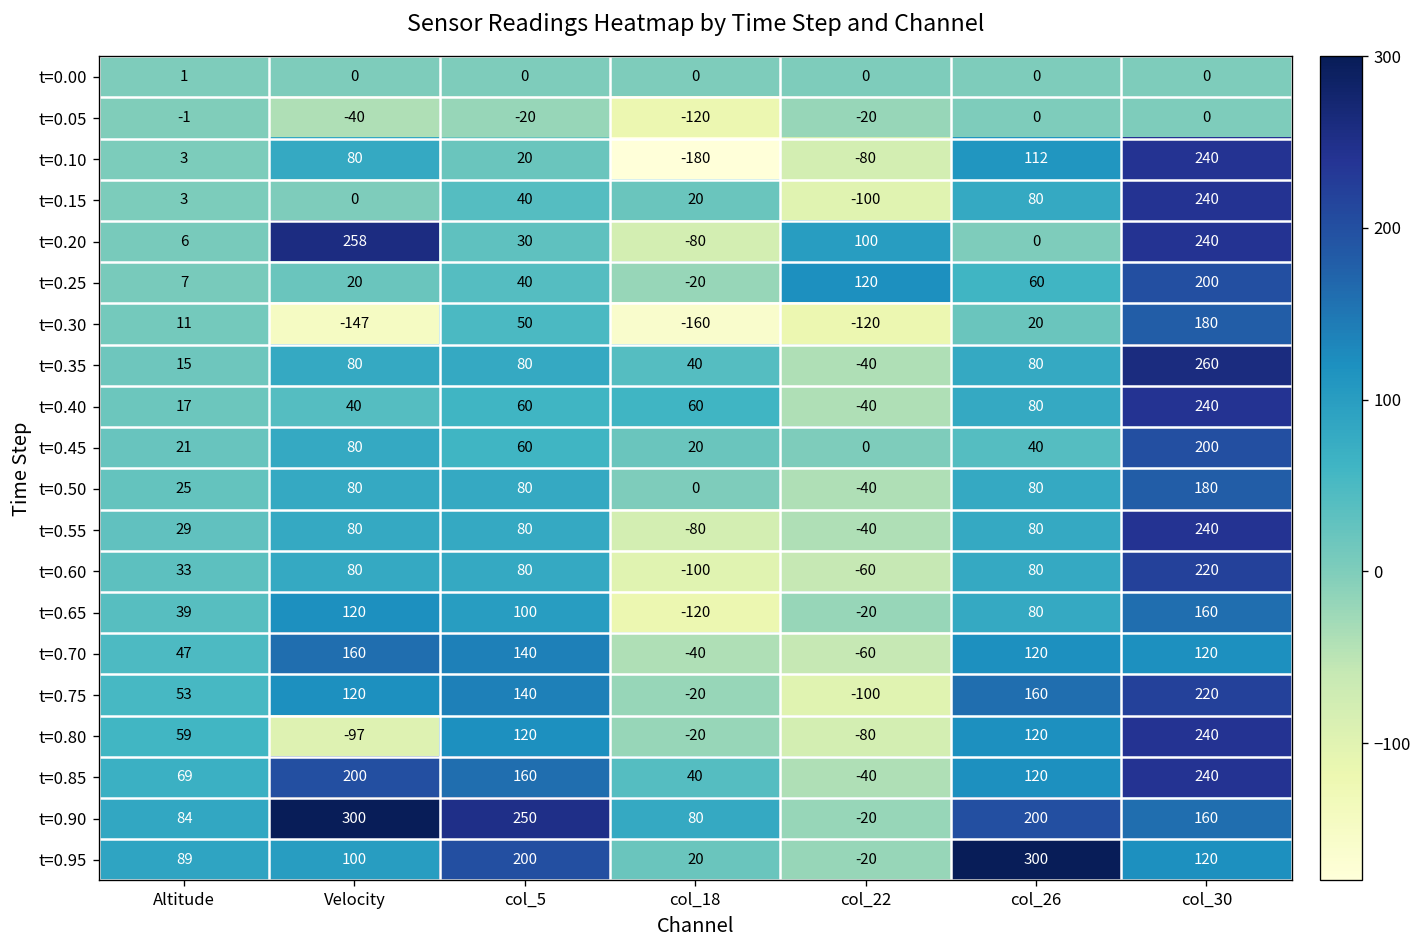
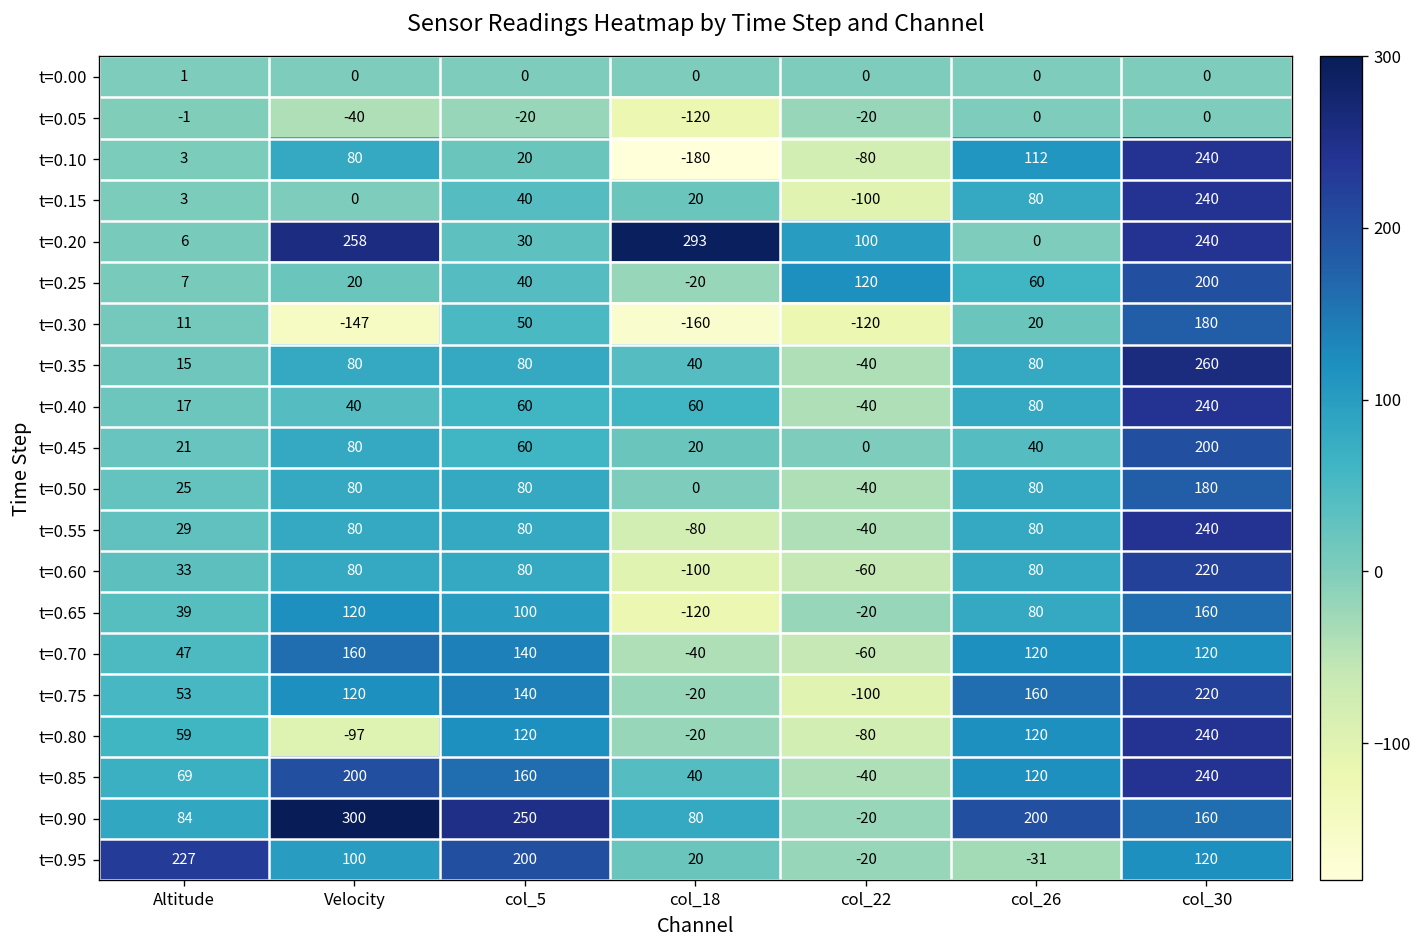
  {
    "t=0.00": {
      "Altitude": 1,
      "Velocity": 0,
      "col_5": 0,
      "col_18": 0,
      "col_22": 0,
      "col_26": 0,
      "col_30": 0
    },
    "t=0.05": {
      "Altitude": -1,
      "Velocity": -40,
      "col_5": -20,
      "col_18": -120,
      "col_22": -20,
      "col_26": 0,
      "col_30": 0
    },
    "t=0.10": {
      "Altitude": 3,
      "Velocity": 80,
      "col_5": 20,
      "col_18": -180,
      "col_22": -80,
      "col_26": 112,
      "col_30": 240
    },
    "t=0.15": {
      "Altitude": 3,
      "Velocity": 0,
      "col_5": 40,
      "col_18": 20,
      "col_22": -100,
      "col_26": 80,
      "col_30": 240
    },
    "t=0.20": {
      "Altitude": 6,
      "Velocity": 258,
      "col_5": 30,
-     "col_18": -80,
+     "col_18": 293,
      "col_22": 100,
      "col_26": 0,
      "col_30": 240
    },
    "t=0.25": {
      "Altitude": 7,
      "Velocity": 20,
      "col_5": 40,
      "col_18": -20,
      "col_22": 120,
      "col_26": 60,
      "col_30": 200
    },
    "t=0.30": {
      "Altitude": 11,
      "Velocity": -147,
      "col_5": 50,
      "col_18": -160,
      "col_22": -120,
      "col_26": 20,
      "col_30": 180
    },
    "t=0.35": {
      "Altitude": 15,
      "Velocity": 80,
      "col_5": 80,
      "col_18": 40,
      "col_22": -40,
      "col_26": 80,
      "col_30": 260
    },
    "t=0.40": {
      "Altitude": 17,
      "Velocity": 40,
      "col_5": 60,
      "col_18": 60,
      "col_22": -40,
      "col_26": 80,
      "col_30": 240
    },
    "t=0.45": {
      "Altitude": 21,
      "Velocity": 80,
      "col_5": 60,
      "col_18": 20,
      "col_22": 0,
      "col_26": 40,
      "col_30": 200
    },
    "t=0.50": {
      "Altitude": 25,
      "Velocity": 80,
      "col_5": 80,
      "col_18": 0,
      "col_22": -40,
      "col_26": 80,
      "col_30": 180
    },
    "t=0.55": {
      "Altitude": 29,
      "Velocity": 80,
      "col_5": 80,
      "col_18": -80,
      "col_22": -40,
      "col_26": 80,
      "col_30": 240
    },
    "t=0.60": {
      "Altitude": 33,
      "Velocity": 80,
      "col_5": 80,
      "col_18": -100,
      "col_22": -60,
      "col_26": 80,
      "col_30": 220
    },
    "t=0.65": {
      "Altitude": 39,
      "Velocity": 120,
      "col_5": 100,
      "col_18": -120,
      "col_22": -20,
      "col_26": 80,
      "col_30": 160
    },
    "t=0.70": {
      "Altitude": 47,
      "Velocity": 160,
      "col_5": 140,
      "col_18": -40,
      "col_22": -60,
      "col_26": 120,
      "col_30": 120
    },
    "t=0.75": {
      "Altitude": 53,
      "Velocity": 120,
      "col_5": 140,
      "col_18": -20,
      "col_22": -100,
      "col_26": 160,
      "col_30": 220
    },
    "t=0.80": {
      "Altitude": 59,
      "Velocity": -97,
      "col_5": 120,
      "col_18": -20,
      "col_22": -80,
      "col_26": 120,
      "col_30": 240
    },
    "t=0.85": {
      "Altitude": 69,
      "Velocity": 200,
      "col_5": 160,
      "col_18": 40,
      "col_22": -40,
      "col_26": 120,
      "col_30": 240
    },
    "t=0.90": {
      "Altitude": 84,
      "Velocity": 300,
      "col_5": 250,
      "col_18": 80,
      "col_22": -20,
      "col_26": 200,
      "col_30": 160
    },
    "t=0.95": {
-     "Altitude": 89,
+     "Altitude": 227,
      "Velocity": 100,
      "col_5": 200,
      "col_18": 20,
      "col_22": -20,
-     "col_26": 300,
+     "col_26": -31,
      "col_30": 120
    }
  }
